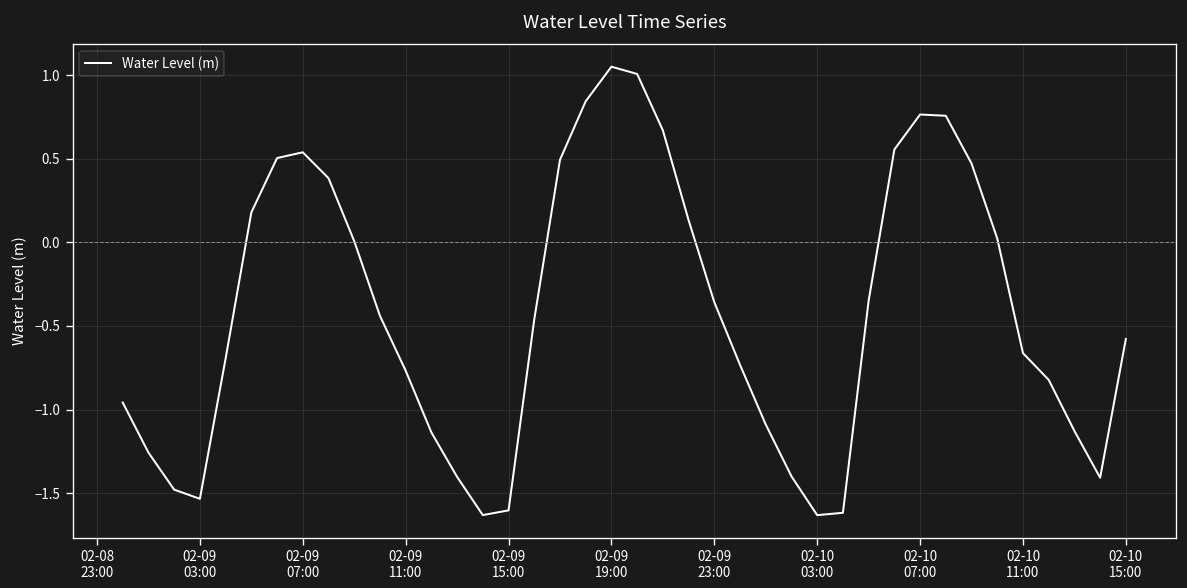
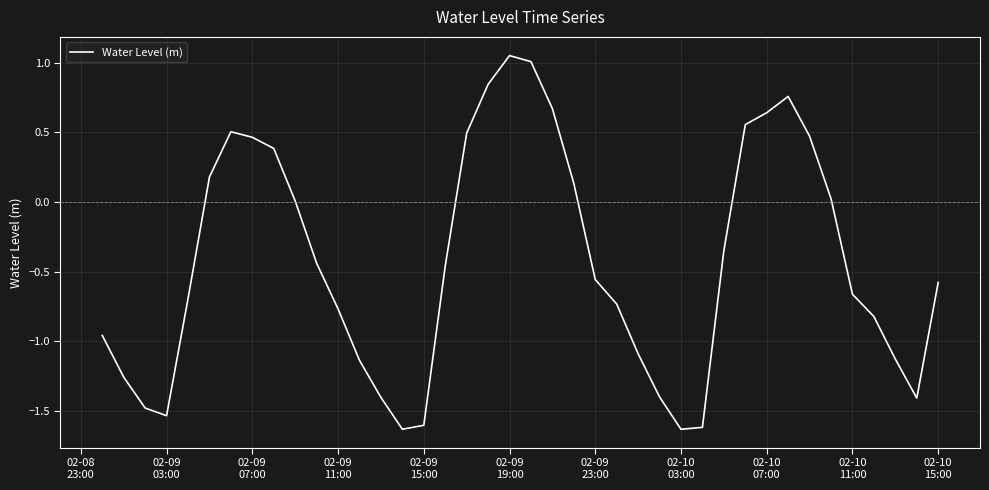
  {
    "02-09 03:00": -1.53,
-   "02-09 07:00": 0.54,
+   "02-09 07:00": 0.46,
    "02-09 11:00": -0.77,
    "02-09 15:00": -1.60,
    "02-09 19:00": 1.05,
-   "02-09 23:00": -0.36,
+   "02-09 23:00": -0.56,
    "02-10 03:00": -1.63,
-   "02-10 07:00": 0.76,
+   "02-10 07:00": 0.64,
    "02-10 11:00": -0.66,
    "02-10 15:00": -0.58
  }
